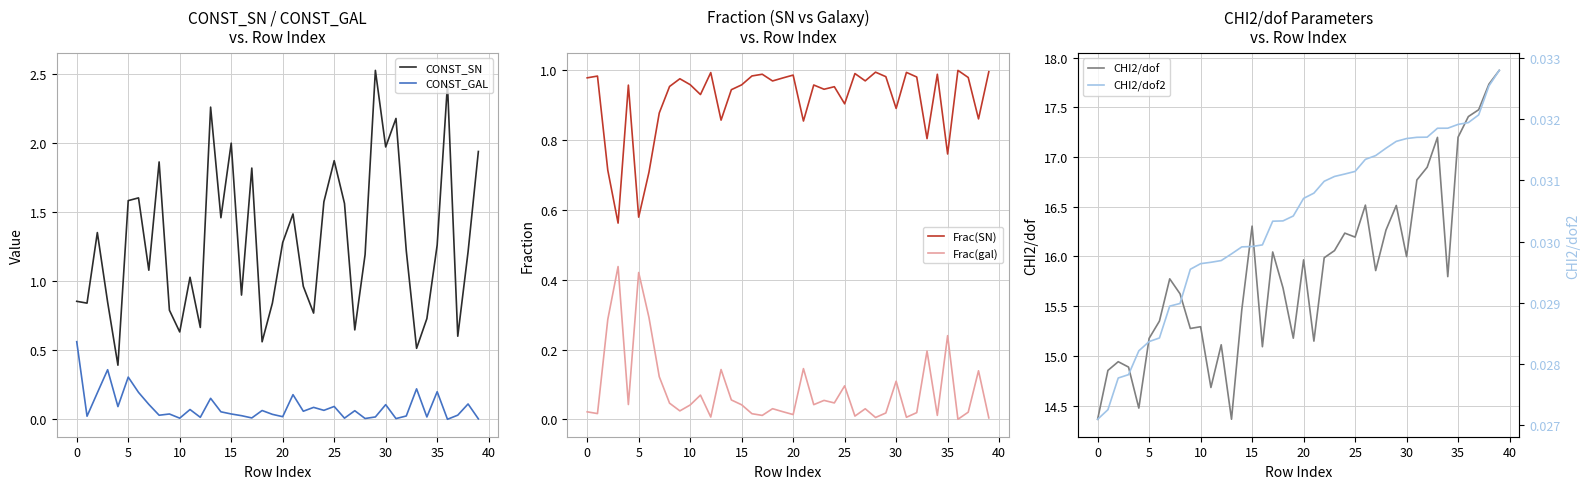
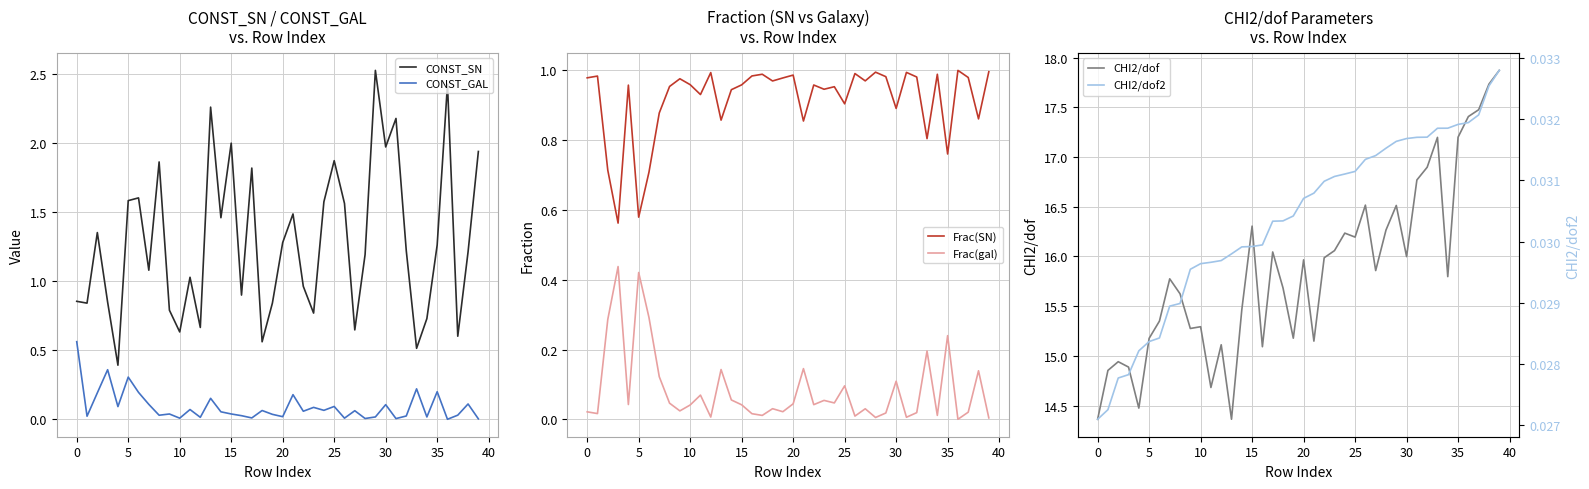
  {
    "CONST_SN / CONST_GAL vs. Row Index": {
      "CONST_SN": {
        "0": 0.85,
        "5": 1.58,
        "10": 0.63,
        "15": 2.00,
        "20": 1.28,
        "25": 1.87,
        "30": 1.97,
        "35": 1.26
      },
      "CONST_GAL": {
        "0": 0.56,
        "5": 0.31,
        "10": 0.01,
        "15": 0.04,
        "20": 0.02,
        "25": 0.09,
        "30": 0.11,
        "35": 0.20
      }
    },
    "Fraction (SN vs Galaxy) vs. Row Index": {
      "Frac(SN)": {
        "0": 0.98,
        "5": 0.58,
        "10": 0.96,
        "15": 0.96,
        "20": 0.99,
        "25": 0.90,
        "30": 0.89,
        "35": 0.76
      },
      "Frac(gal)": {
        "0": 0.02,
        "5": 0.42,
        "10": 0.04,
        "15": 0.04,
-       "20": 0.01,
+       "20": 0.04,
        "25": 0.10,
        "30": 0.11,
        "35": 0.24
      }
    }
  }
